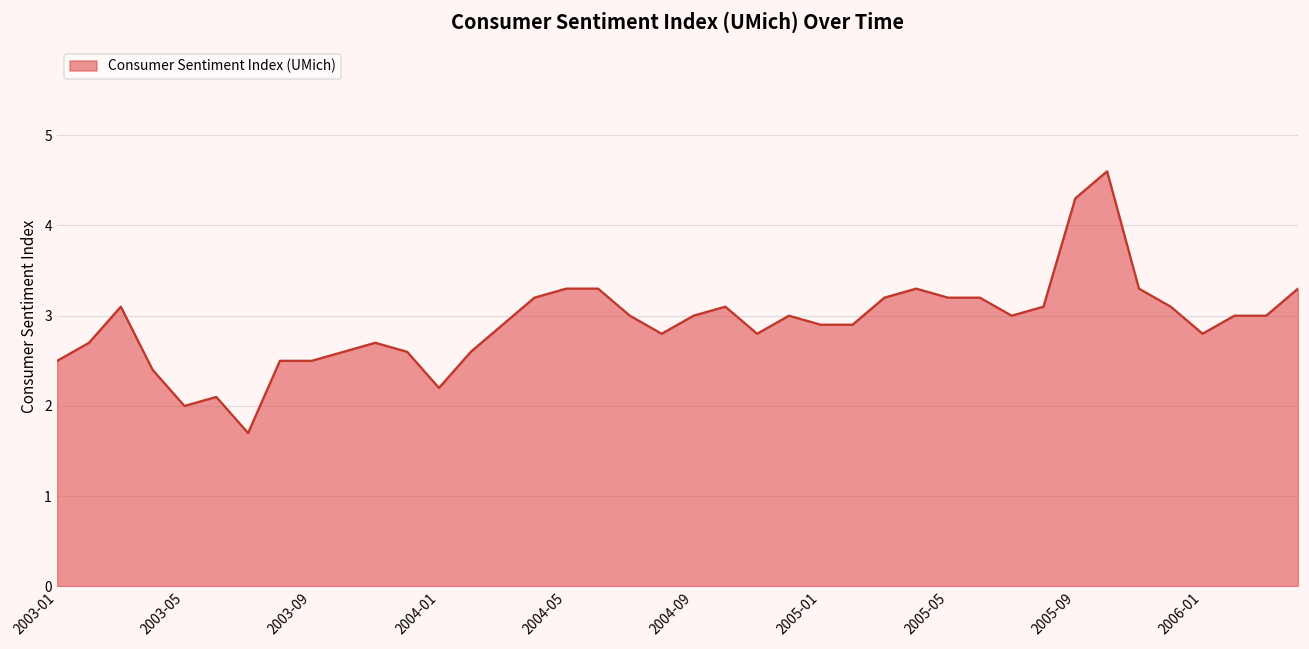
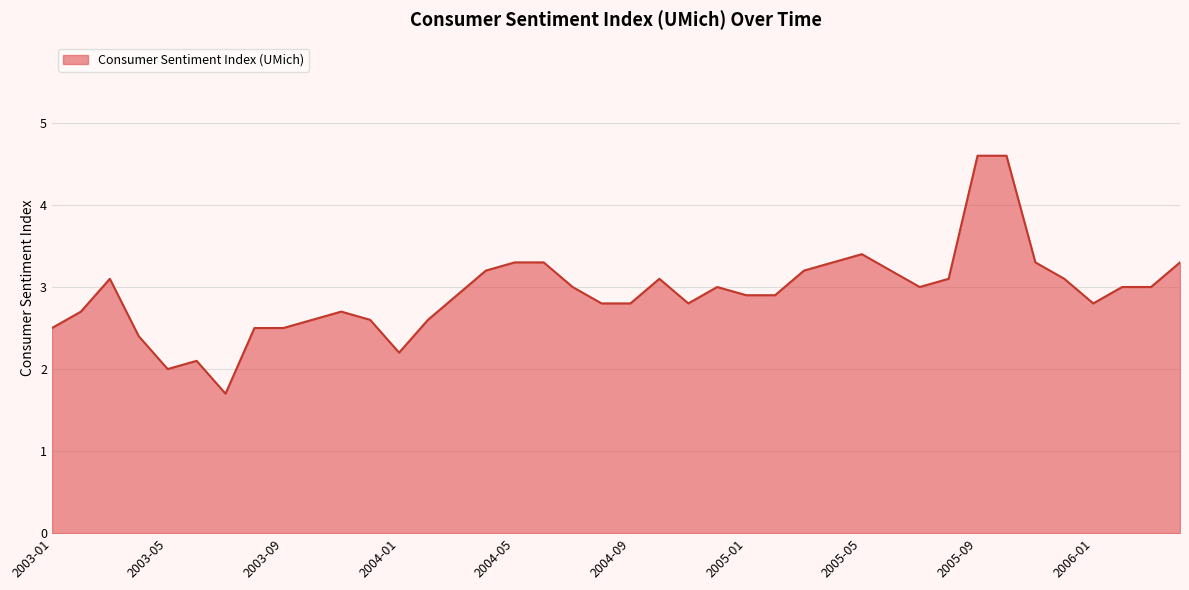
  {
    "2003-01": 2.5,
    "2003-05": 2.0,
    "2003-09": 2.5,
    "2004-01": 2.2,
    "2004-05": 3.3,
-   "2004-09": 3.0,
+   "2004-09": 2.8,
    "2005-01": 2.9,
-   "2005-05": 3.2,
-   "2005-09": 4.3,
+   "2005-05": 3.4,
+   "2005-09": 4.6,
    "2006-01": 2.8
  }
